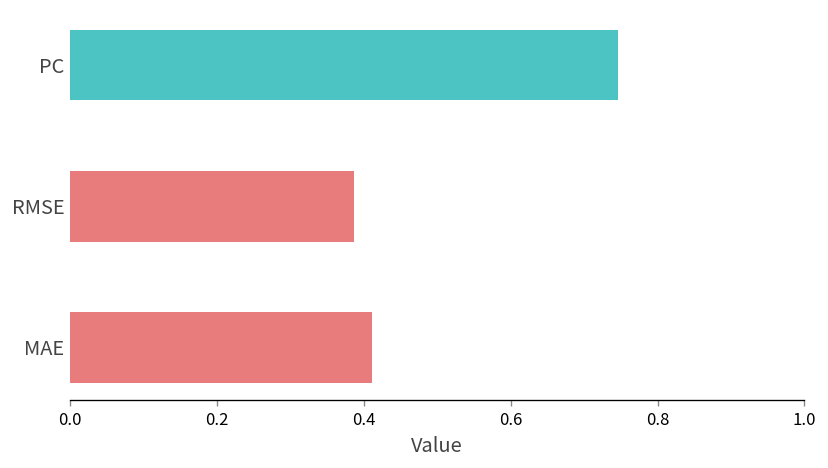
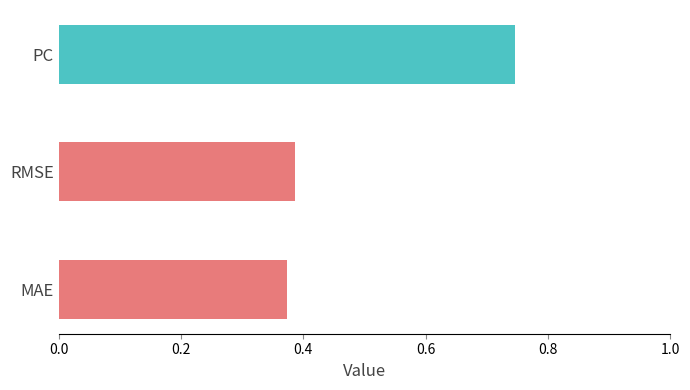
  {
    "PC": 0.75,
    "RMSE": 0.39,
-   "MAE": 0.41
+   "MAE": 0.37
  }
